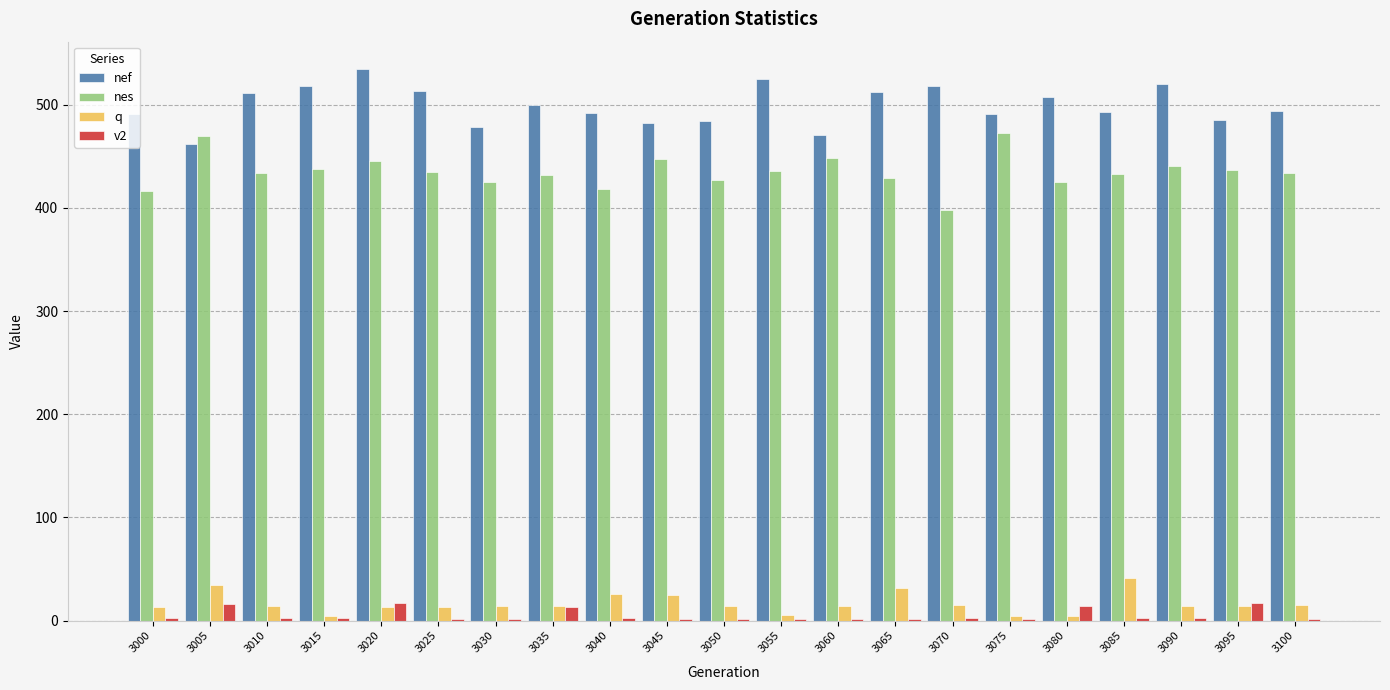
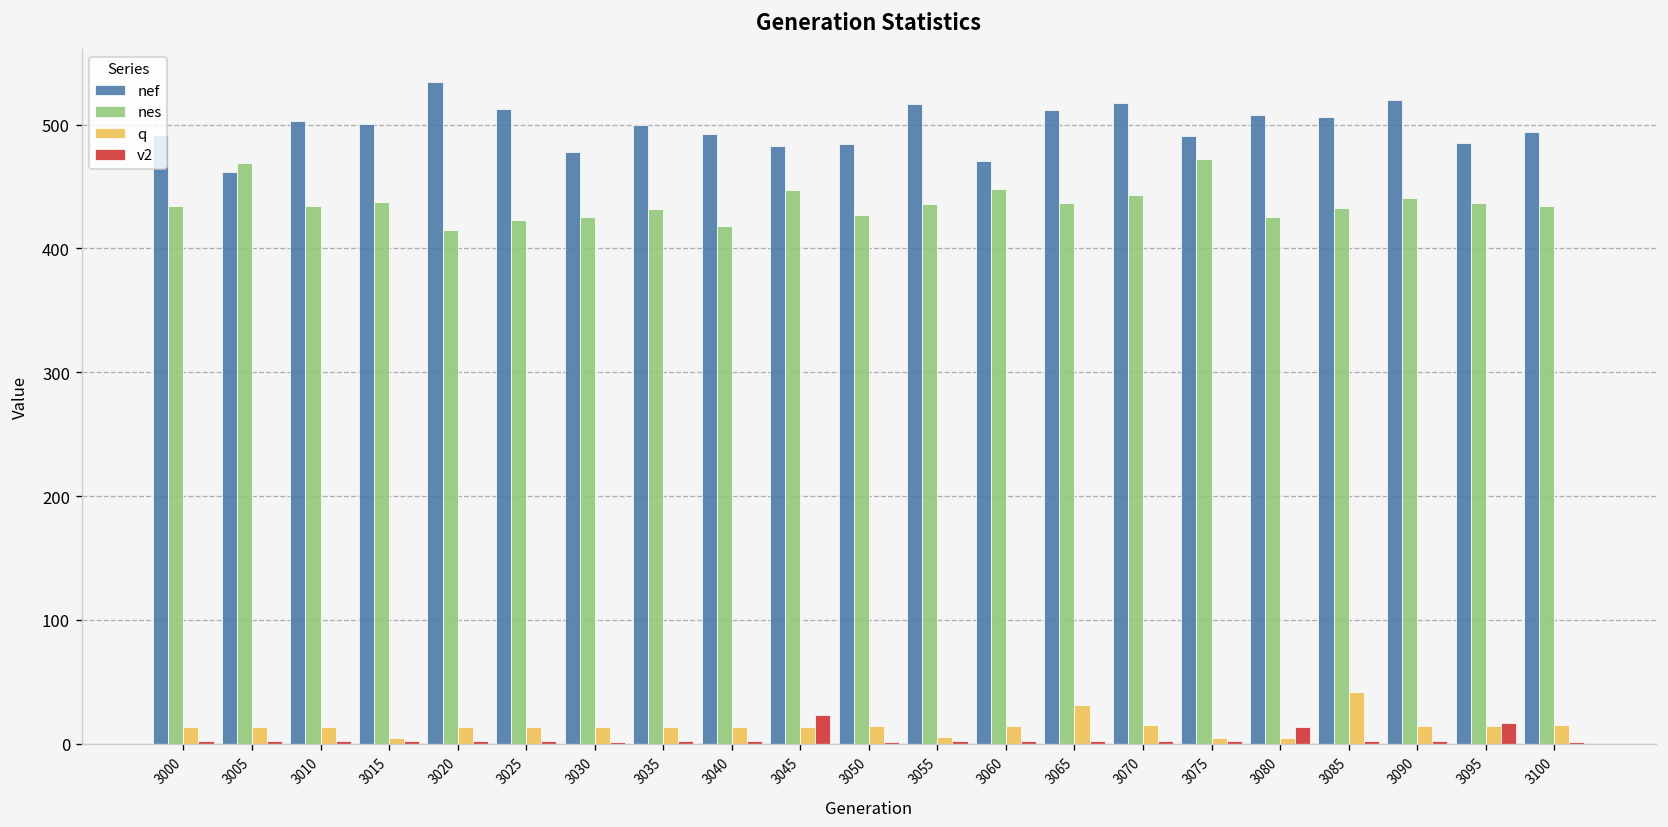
  {
    "nef": {
      "3005": 462,
-     "3010": 511,
-     "3015": 518,
+     "3010": 503,
+     "3015": 501,
      "3020": 534,
      "3025": 513,
      "3030": 478,
      "3035": 500,
      "3040": 492,
      "3045": 483,
      "3050": 484,
-     "3055": 525,
+     "3055": 517,
      "3060": 471,
      "3065": 512,
      "3070": 518,
      "3075": 491,
      "3080": 508,
-     "3085": 493,
+     "3085": 506,
      "3090": 520,
      "3095": 485,
      "3100": 494
    },
    "nes": {
-     "3000": 416,
+     "3000": 434,
      "3005": 469,
      "3010": 434,
      "3015": 437,
-     "3020": 445,
-     "3025": 435,
+     "3020": 415,
+     "3025": 423,
      "3030": 425,
      "3035": 432,
      "3040": 418,
      "3045": 447,
      "3050": 427,
      "3055": 436,
      "3060": 448,
-     "3065": 429,
-     "3070": 398,
+     "3065": 437,
+     "3070": 443,
      "3075": 473,
      "3080": 425,
      "3085": 433,
      "3090": 441,
      "3095": 437,
      "3100": 434
    },
    "q": {
      "3000": 13,
-     "3005": 34,
+     "3005": 14,
      "3010": 14,
      "3015": 5,
      "3020": 13,
      "3025": 13,
      "3030": 14,
      "3035": 14,
-     "3040": 26,
-     "3045": 25,
+     "3040": 14,
+     "3045": 13,
      "3050": 14,
      "3055": 5,
      "3060": 14,
      "3065": 31,
      "3070": 15,
      "3075": 5,
      "3080": 4,
      "3085": 42,
      "3090": 14,
      "3095": 14,
      "3100": 15
    },
    "v2": {
      "3000": 2,
-     "3005": 16,
-     "3020": 17,
-     "3035": 14,
-     "3045": 2,
+     "3005": 2,
+     "3020": 2,
+     "3035": 2,
+     "3045": 23,
      "3080": 14,
      "3095": 17
    }
  }
